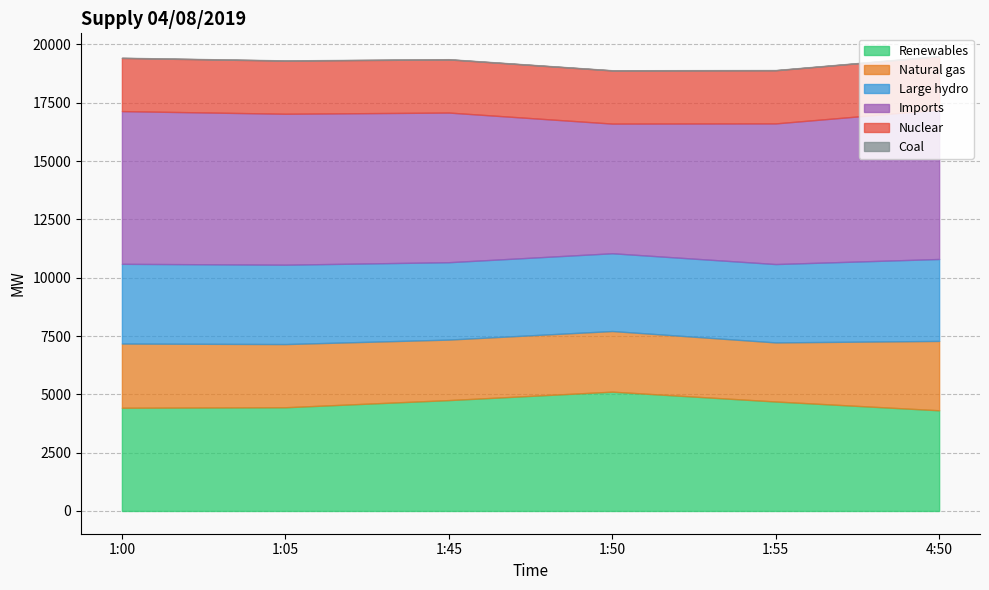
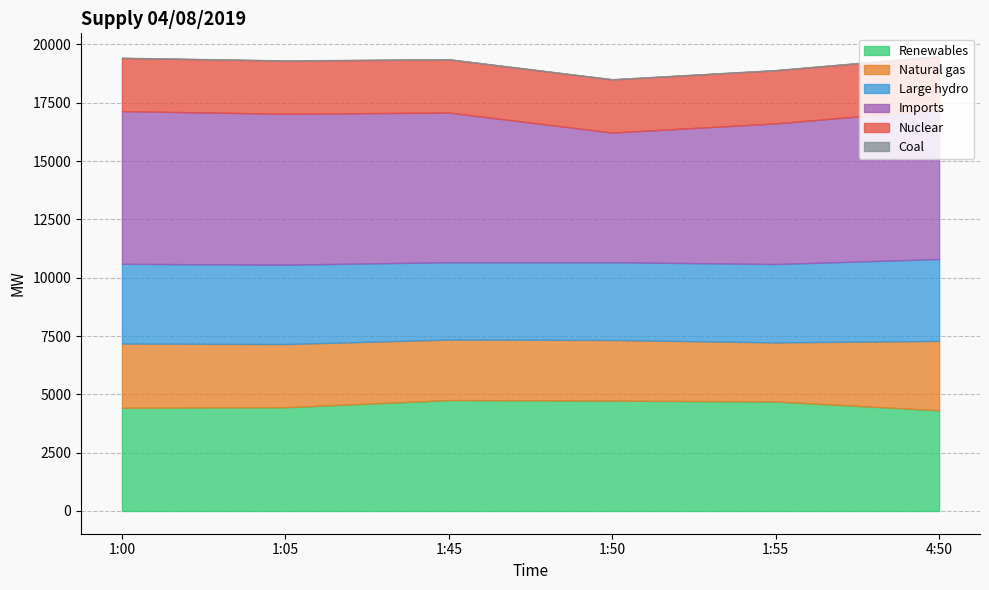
  {
    "Renewables": {
      "1:00": 4400,
      "1:05": 4400,
      "1:45": 4800,
-     "1:50": 5100,
+     "1:50": 4700,
      "1:55": 4700,
      "4:50": 4300
    },
    "Large hydro": {
      "1:00": 3400,
      "1:05": 3400,
      "1:45": 3300,
      "1:50": 3300,
      "1:55": 3400,
      "4:50": 3500
    },
    "Imports": {
      "1:00": 6500,
      "1:05": 6500,
      "1:45": 6400,
      "1:50": 5600,
      "1:55": 6000
    }
  }
